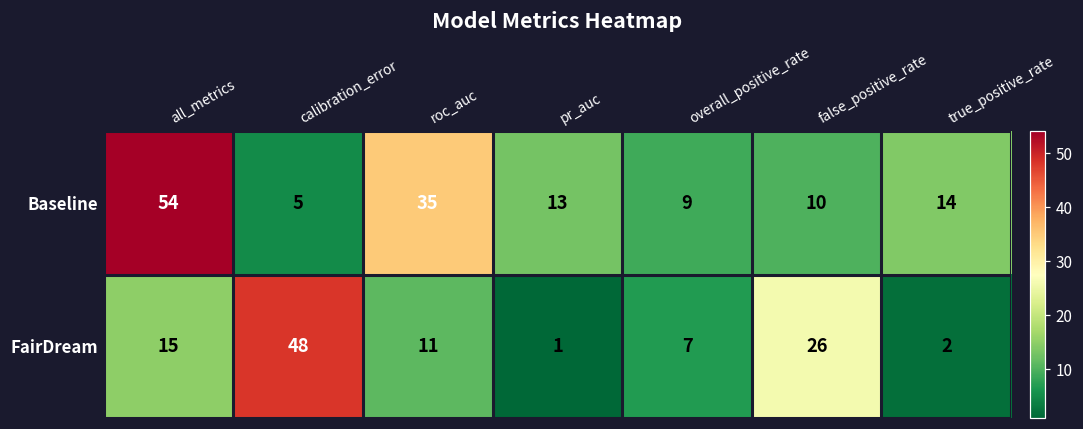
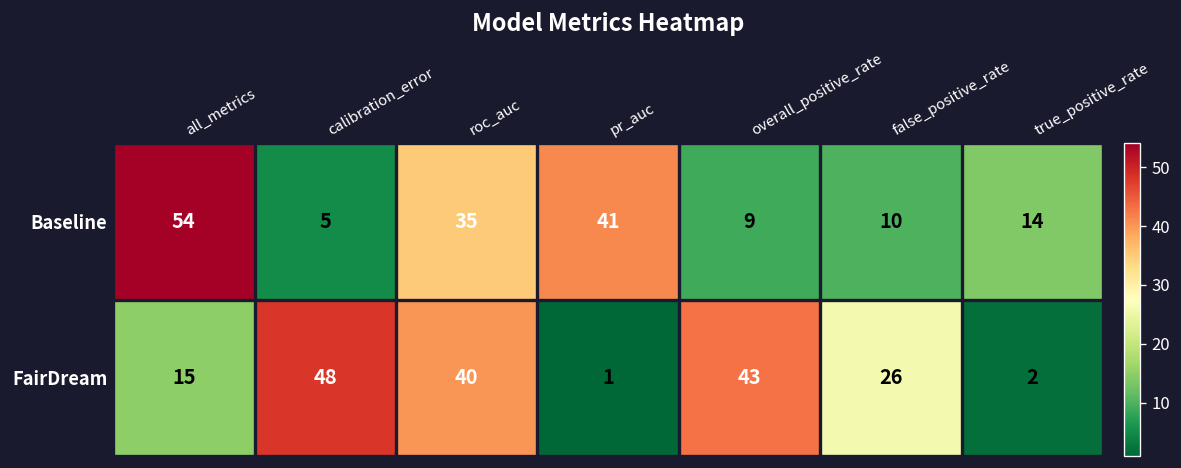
  {
    "Baseline": {
      "all_metrics": 54,
      "calibration_error": 5,
      "roc_auc": 35,
-     "pr_auc": 13,
+     "pr_auc": 41,
      "overall_positive_rate": 9,
      "false_positive_rate": 10,
      "true_positive_rate": 14
    },
    "FairDream": {
      "all_metrics": 15,
      "calibration_error": 48,
-     "roc_auc": 11,
+     "roc_auc": 40,
      "pr_auc": 1,
-     "overall_positive_rate": 7,
+     "overall_positive_rate": 43,
      "false_positive_rate": 26,
      "true_positive_rate": 2
    }
  }
